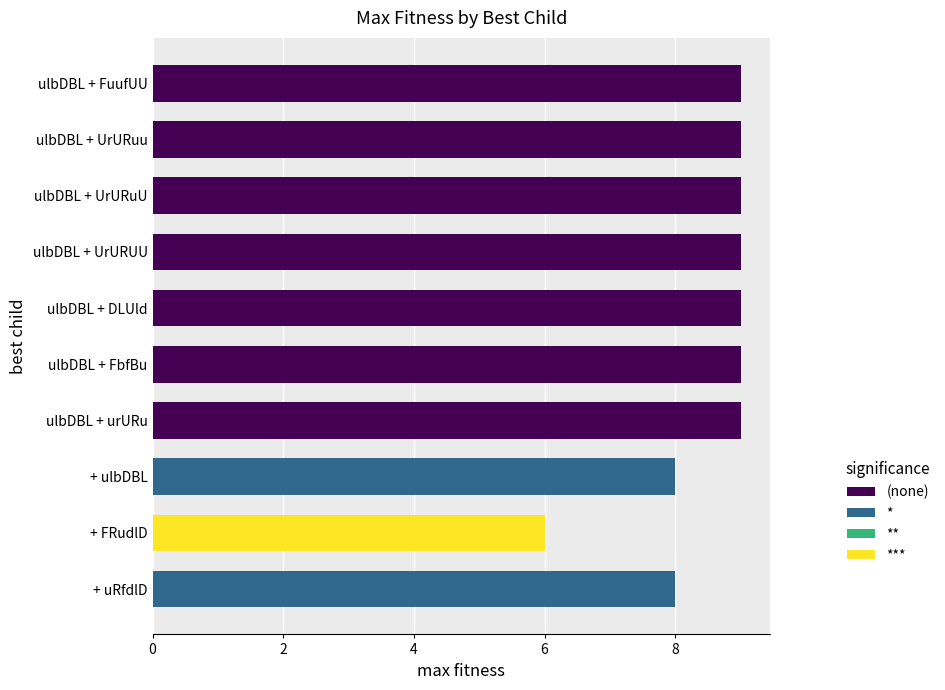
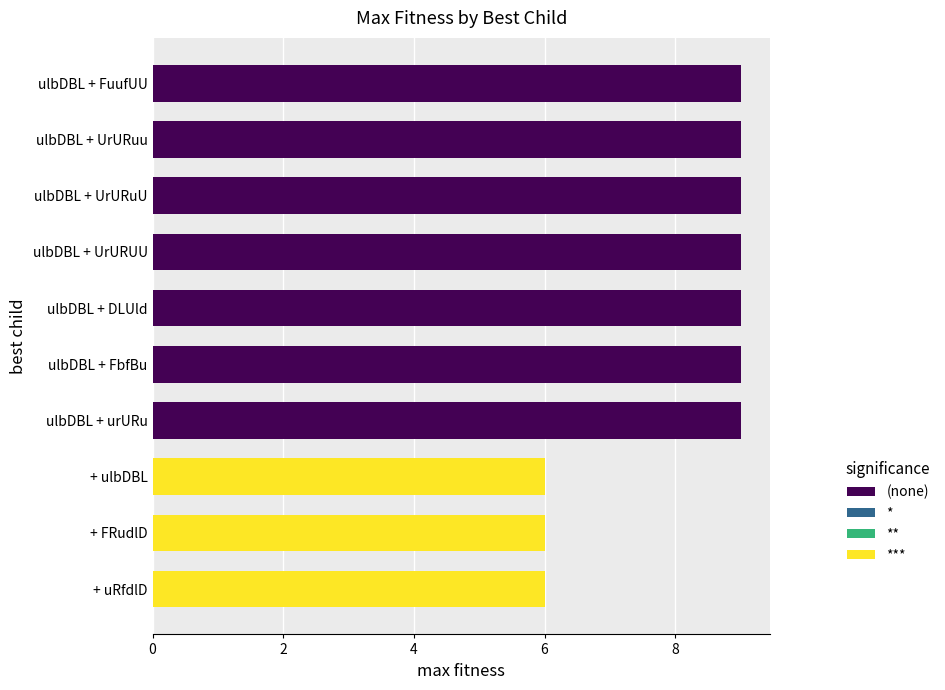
  {
    "ulbDBL + FuufUU": 9,
    "ulbDBL + UrURuu": 9,
    "ulbDBL + UrURuU": 9,
    "ulbDBL + UrURUU": 9,
    "ulbDBL + DLUld": 9,
    "ulbDBL + FbfBu": 9,
    "ulbDBL + urURu": 9,
-   "+ ulbDBL": 8,
+   "+ ulbDBL": 6,
    "+ FRudlD": 6,
-   "+ uRfdlD": 8
+   "+ uRfdlD": 6
  }
